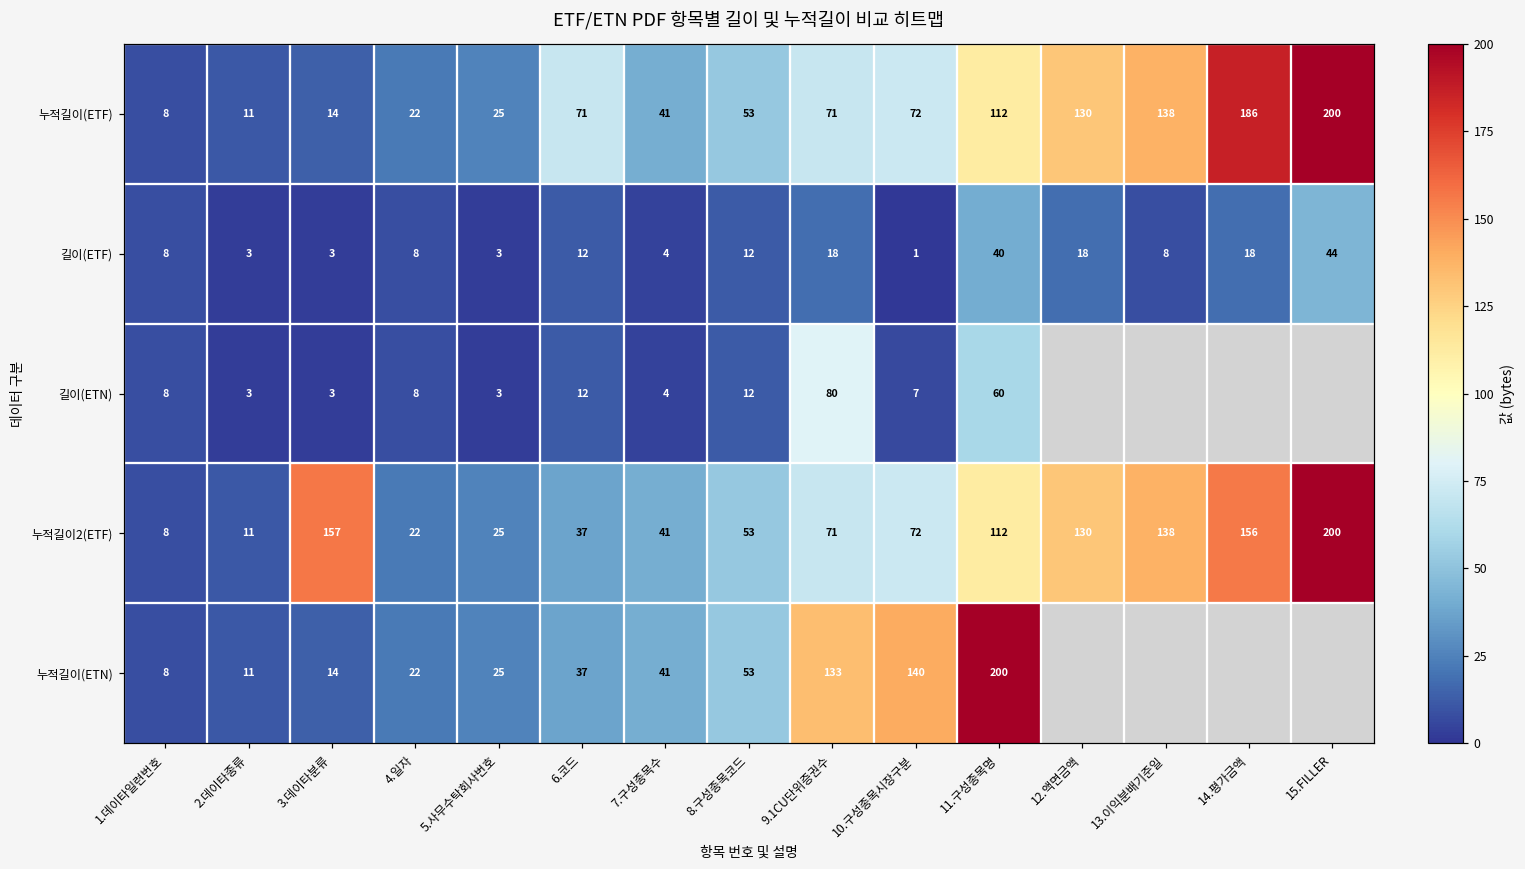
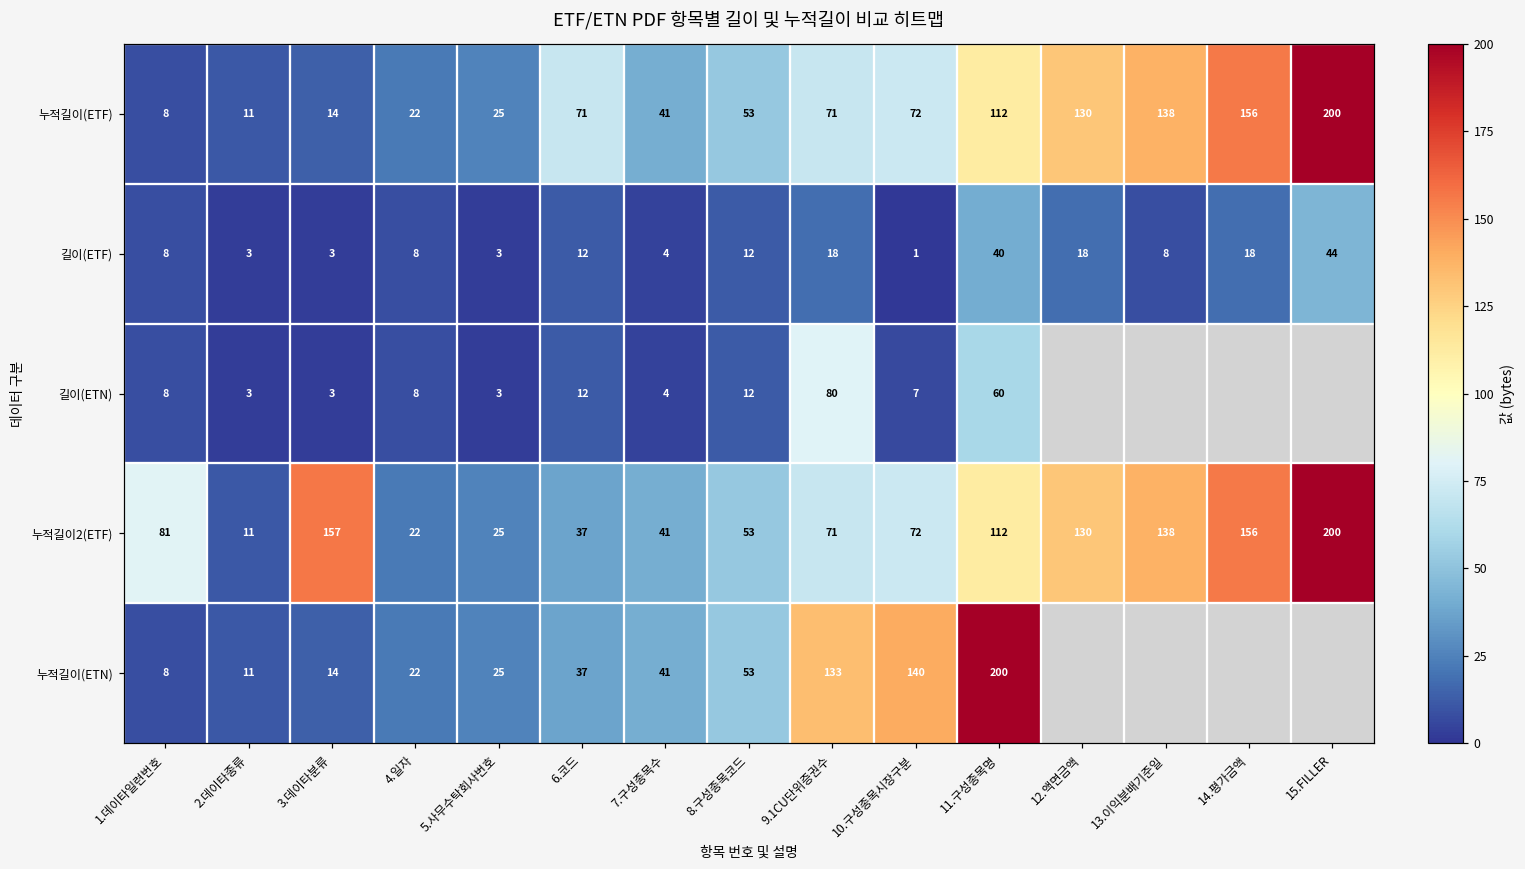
  {
    "누적길이(ETF)": {
      "1.데이타일련번호": 8,
      "2.데이타종류": 11,
      "3.데이타분류": 14,
      "4.일자": 22,
      "5.사무수탁회사번호": 25,
      "6.코드": 71,
      "7.구성종목수": 41,
      "8.구성종목코드": 53,
      "9.1CU단위증권수": 71,
      "10.구성종목시장구분": 72,
      "11.구성종목명": 112,
      "12.액면금액": 130,
      "13.이익분배기준일": 138,
-     "14.평가금액": 186,
+     "14.평가금액": 156,
      "15.FILLER": 200
    },
    "길이(ETF)": {
      "1.데이타일련번호": 8,
      "2.데이타종류": 3,
      "3.데이타분류": 3,
      "4.일자": 8,
      "5.사무수탁회사번호": 3,
      "6.코드": 12,
      "7.구성종목수": 4,
      "8.구성종목코드": 12,
      "9.1CU단위증권수": 18,
      "10.구성종목시장구분": 1,
      "11.구성종목명": 40,
      "12.액면금액": 18,
      "13.이익분배기준일": 8,
      "14.평가금액": 18,
      "15.FILLER": 44
    },
    "길이(ETN)": {
      "1.데이타일련번호": 8,
      "2.데이타종류": 3,
      "3.데이타분류": 3,
      "4.일자": 8,
      "5.사무수탁회사번호": 3,
      "6.코드": 12,
      "7.구성종목수": 4,
      "8.구성종목코드": 12,
      "9.1CU단위증권수": 80,
      "10.구성종목시장구분": 7,
      "11.구성종목명": 60
    },
    "누적길이2(ETF)": {
-     "1.데이타일련번호": 8,
+     "1.데이타일련번호": 81,
      "2.데이타종류": 11,
      "3.데이타분류": 157,
      "4.일자": 22,
      "5.사무수탁회사번호": 25,
      "6.코드": 37,
      "7.구성종목수": 41,
      "8.구성종목코드": 53,
      "9.1CU단위증권수": 71,
      "10.구성종목시장구분": 72,
      "11.구성종목명": 112,
      "12.액면금액": 130,
      "13.이익분배기준일": 138,
      "14.평가금액": 156,
      "15.FILLER": 200
    },
    "누적길이(ETN)": {
      "1.데이타일련번호": 8,
      "2.데이타종류": 11,
      "3.데이타분류": 14,
      "4.일자": 22,
      "5.사무수탁회사번호": 25,
      "6.코드": 37,
      "7.구성종목수": 41,
      "8.구성종목코드": 53,
      "9.1CU단위증권수": 133,
      "10.구성종목시장구분": 140,
      "11.구성종목명": 200
    }
  }
